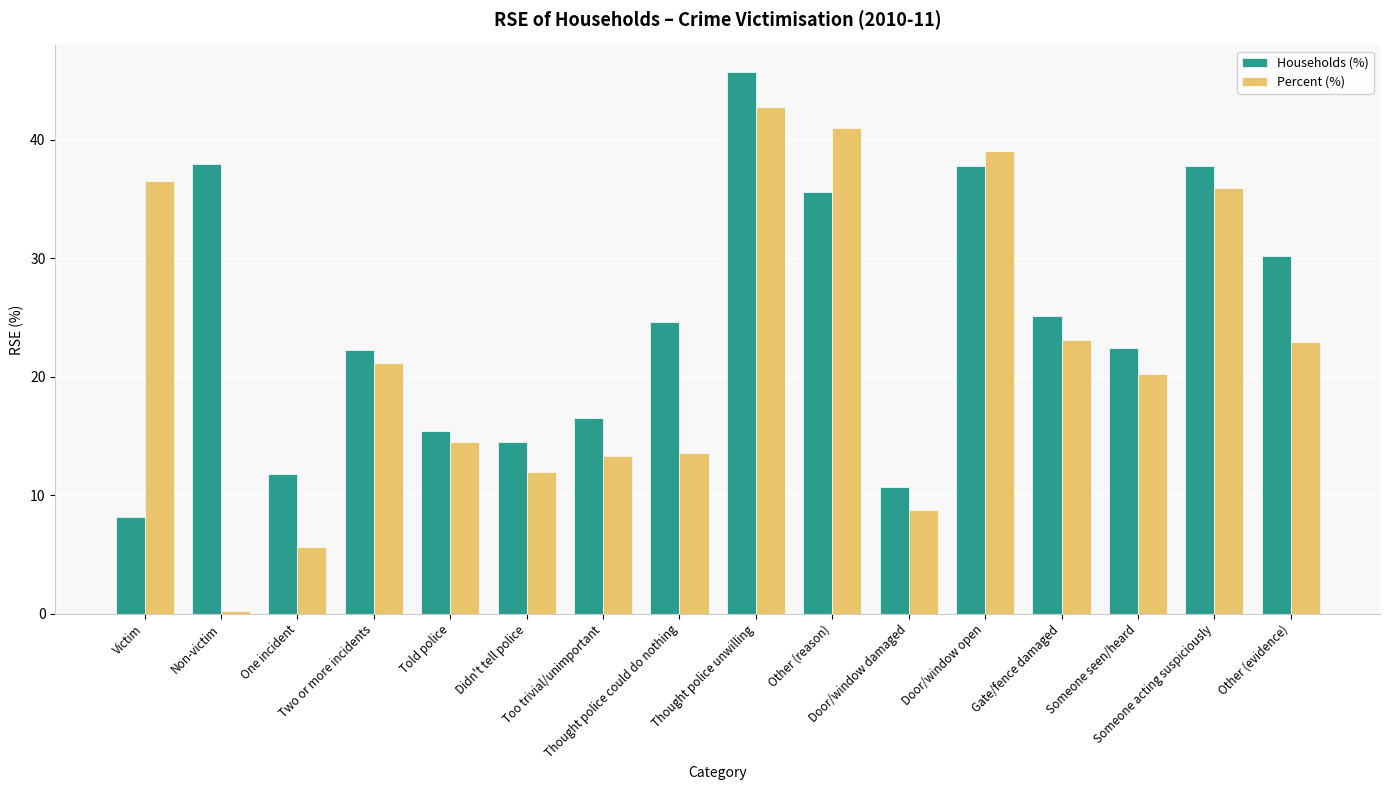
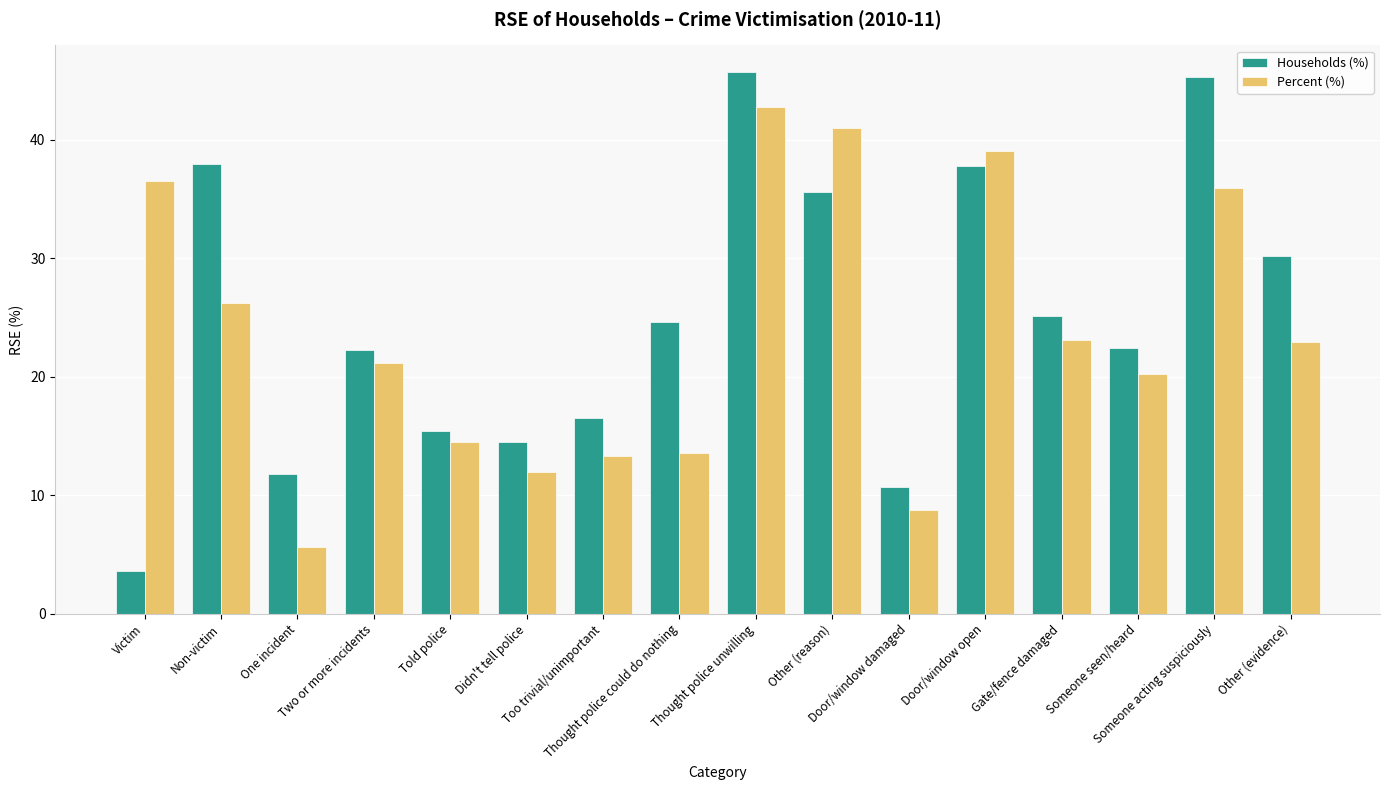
  {
    "Households (%)": {
-     "Victim": 8.2,
+     "Victim": 3.6,
      "Non-victim": 38.0,
      "One incident": 11.8,
      "Two or more incidents": 22.3,
      "Told police": 15.4,
      "Didn't tell police": 14.5,
      "Too trivial/unimportant": 16.5,
      "Thought police could do nothing": 24.6,
      "Thought police unwilling": 45.7,
      "Other (reason)": 35.6,
      "Door/window damaged": 10.7,
      "Door/window open": 37.8,
      "Gate/fence damaged": 25.1,
      "Someone seen/heard": 22.4,
-     "Someone acting suspiciously": 37.8,
+     "Someone acting suspiciously": 45.3,
      "Other (evidence)": 30.2
    },
    "Percent (%)": {
      "Victim": 36.5,
-     "Non-victim": 0.2,
+     "Non-victim": 26.2,
      "One incident": 5.6,
      "Two or more incidents": 21.2,
      "Told police": 14.5,
      "Didn't tell police": 12.0,
      "Too trivial/unimportant": 13.3,
      "Thought police could do nothing": 13.6,
      "Thought police unwilling": 42.8,
      "Other (reason)": 41.0,
      "Door/window damaged": 8.8,
      "Door/window open": 39.1,
      "Gate/fence damaged": 23.1,
      "Someone seen/heard": 20.2,
      "Someone acting suspiciously": 35.9,
      "Other (evidence)": 22.9
    }
  }
